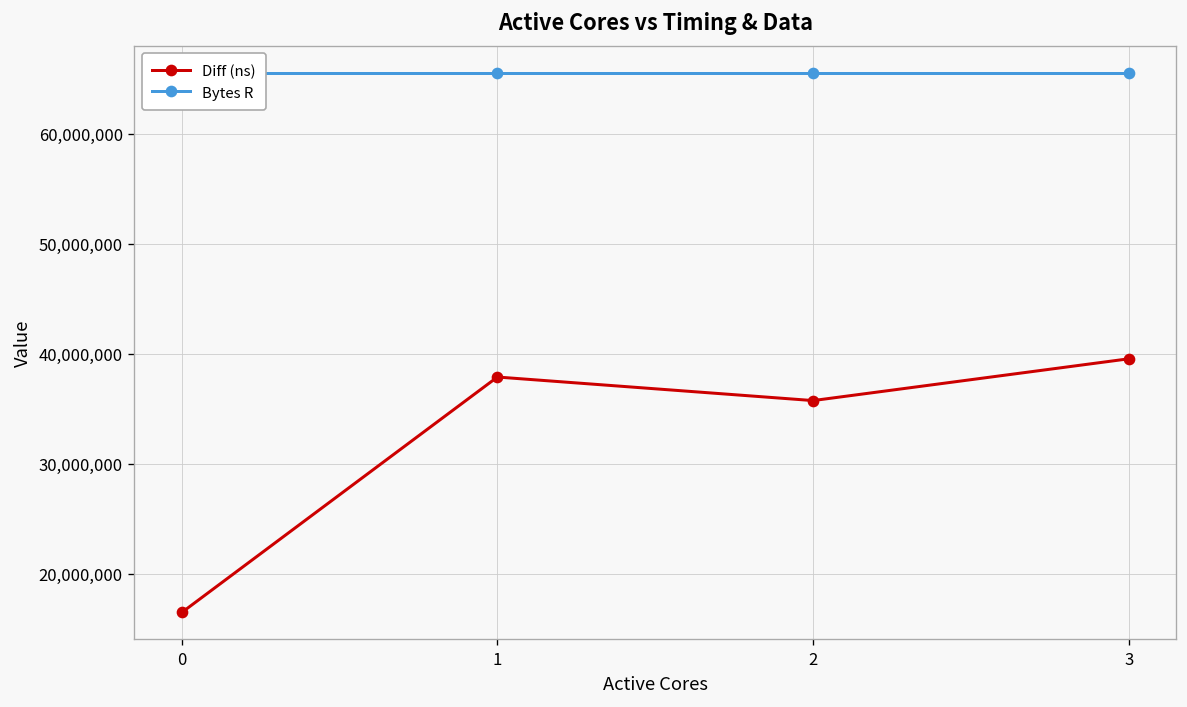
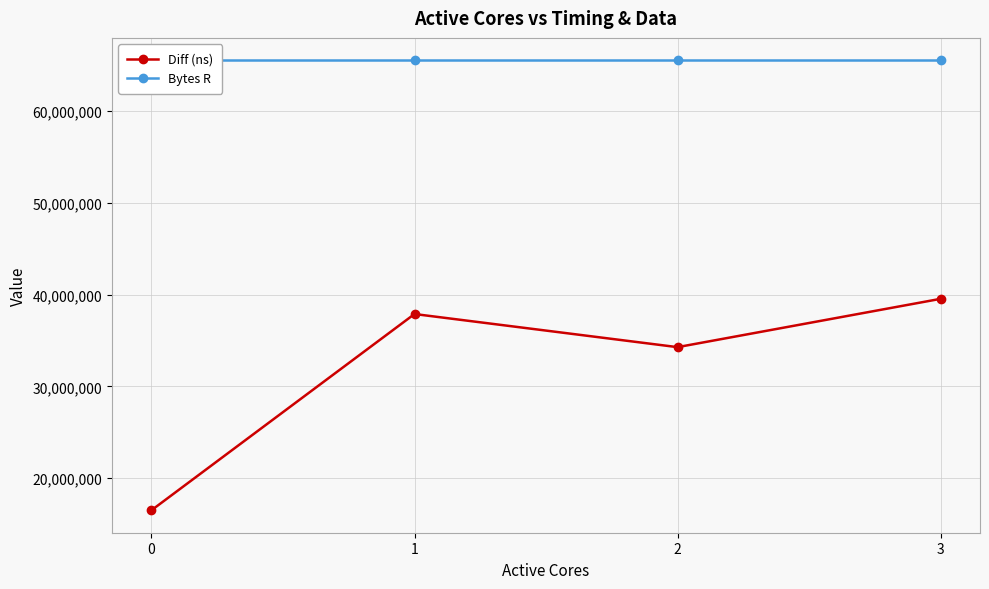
  {
    "Diff (ns)": {
      "0": "16,000,000",
      "1": "38,000,000",
-     "2": "36,000,000",
+     "2": "34,000,000",
      "3": "40,000,000"
    },
    "Bytes R": {
      "1": "66,000,000",
      "2": "66,000,000",
      "3": "66,000,000"
    }
  }
